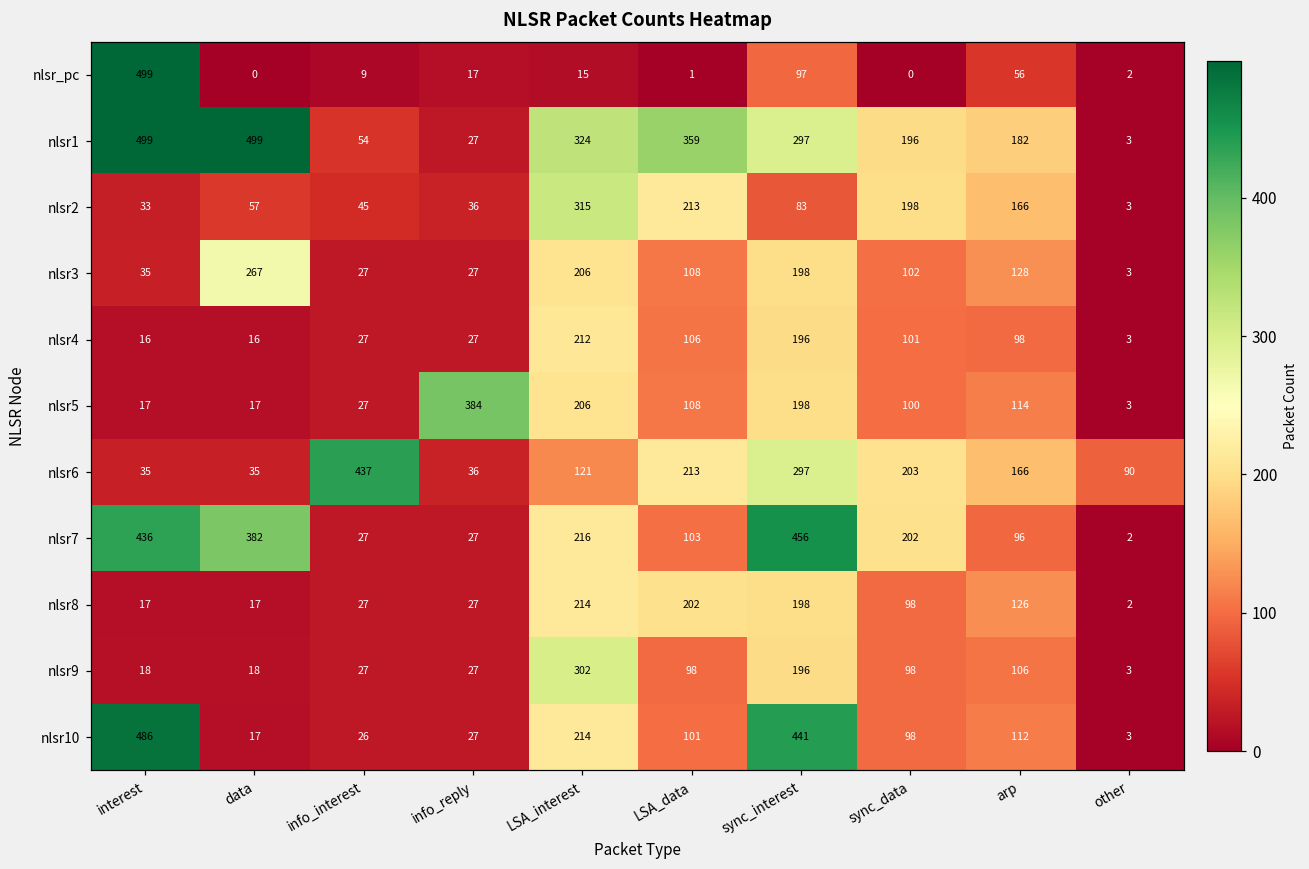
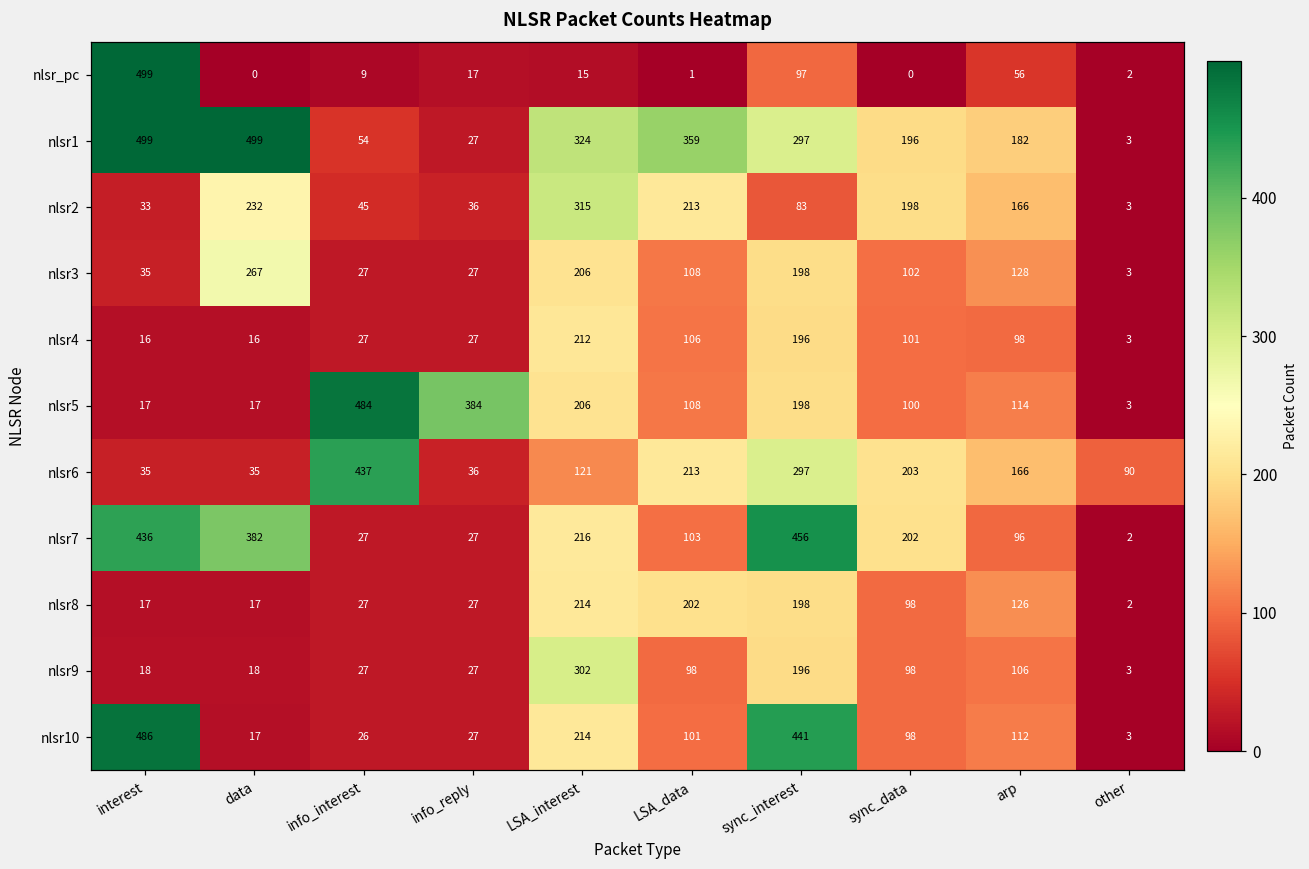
  {
    "nlsr_pc": {
      "interest": 499,
      "data": 0,
      "info_interest": 9,
      "info_reply": 17,
      "LSA_interest": 15,
      "LSA_data": 1,
      "sync_interest": 97,
      "sync_data": 0,
      "arp": 56,
      "other": 2
    },
    "nlsr1": {
      "interest": 499,
      "data": 499,
      "info_interest": 54,
      "info_reply": 27,
      "LSA_interest": 324,
      "LSA_data": 359,
      "sync_interest": 297,
      "sync_data": 196,
      "arp": 182,
      "other": 3
    },
    "nlsr2": {
      "interest": 33,
-     "data": 57,
+     "data": 232,
      "info_interest": 45,
      "info_reply": 36,
      "LSA_interest": 315,
      "LSA_data": 213,
      "sync_interest": 83,
      "sync_data": 198,
      "arp": 166,
      "other": 3
    },
    "nlsr3": {
      "interest": 35,
      "data": 267,
      "info_interest": 27,
      "info_reply": 27,
      "LSA_interest": 206,
      "LSA_data": 108,
      "sync_interest": 198,
      "sync_data": 102,
      "arp": 128,
      "other": 3
    },
    "nlsr4": {
      "interest": 16,
      "data": 16,
      "info_interest": 27,
      "info_reply": 27,
      "LSA_interest": 212,
      "LSA_data": 106,
      "sync_interest": 196,
      "sync_data": 101,
      "arp": 98,
      "other": 3
    },
    "nlsr5": {
      "interest": 17,
      "data": 17,
-     "info_interest": 27,
+     "info_interest": 484,
      "info_reply": 384,
      "LSA_interest": 206,
      "LSA_data": 108,
      "sync_interest": 198,
      "sync_data": 100,
      "arp": 114,
      "other": 3
    },
    "nlsr6": {
      "interest": 35,
      "data": 35,
      "info_interest": 437,
      "info_reply": 36,
      "LSA_interest": 121,
      "LSA_data": 213,
      "sync_interest": 297,
      "sync_data": 203,
      "arp": 166,
      "other": 90
    },
    "nlsr7": {
      "interest": 436,
      "data": 382,
      "info_interest": 27,
      "info_reply": 27,
      "LSA_interest": 216,
      "LSA_data": 103,
      "sync_interest": 456,
      "sync_data": 202,
      "arp": 96,
      "other": 2
    },
    "nlsr8": {
      "interest": 17,
      "data": 17,
      "info_interest": 27,
      "info_reply": 27,
      "LSA_interest": 214,
      "LSA_data": 202,
      "sync_interest": 198,
      "sync_data": 98,
      "arp": 126,
      "other": 2
    },
    "nlsr9": {
      "interest": 18,
      "data": 18,
      "info_interest": 27,
      "info_reply": 27,
      "LSA_interest": 302,
      "LSA_data": 98,
      "sync_interest": 196,
      "sync_data": 98,
      "arp": 106,
      "other": 3
    },
    "nlsr10": {
      "interest": 486,
      "data": 17,
      "info_interest": 26,
      "info_reply": 27,
      "LSA_interest": 214,
      "LSA_data": 101,
      "sync_interest": 441,
      "sync_data": 98,
      "arp": 112,
      "other": 3
    }
  }
